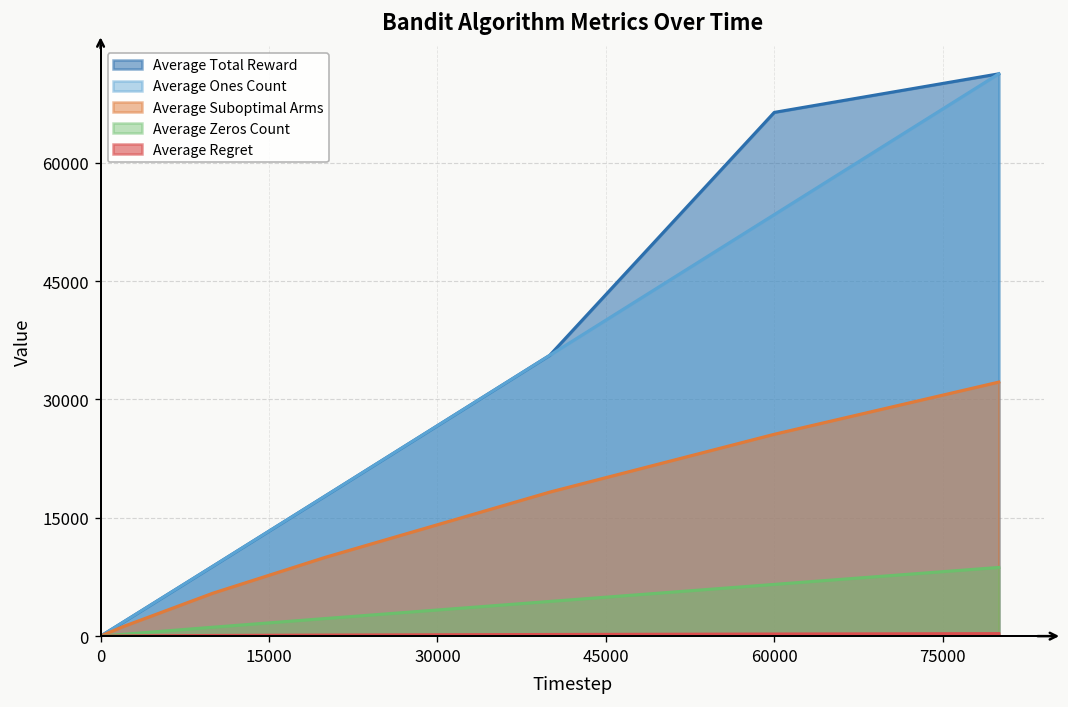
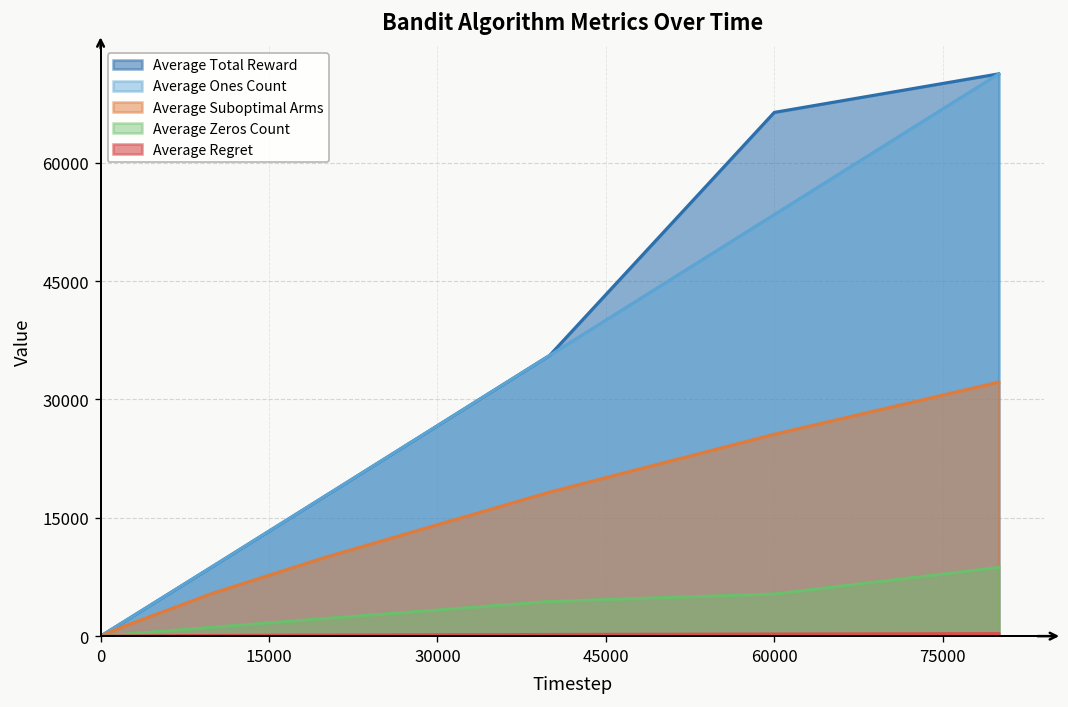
  {
    "Average Total Reward": {
      "60000": 66000
    },
    "Average Ones Count": {
      "60000": 53000
    },
    "Average Zeros Count": {
-     "60000": 7000
+     "60000": 5000
    }
  }
